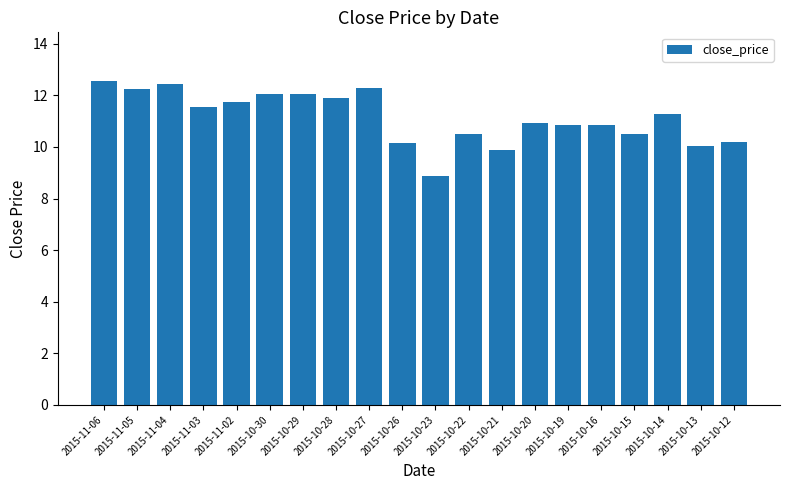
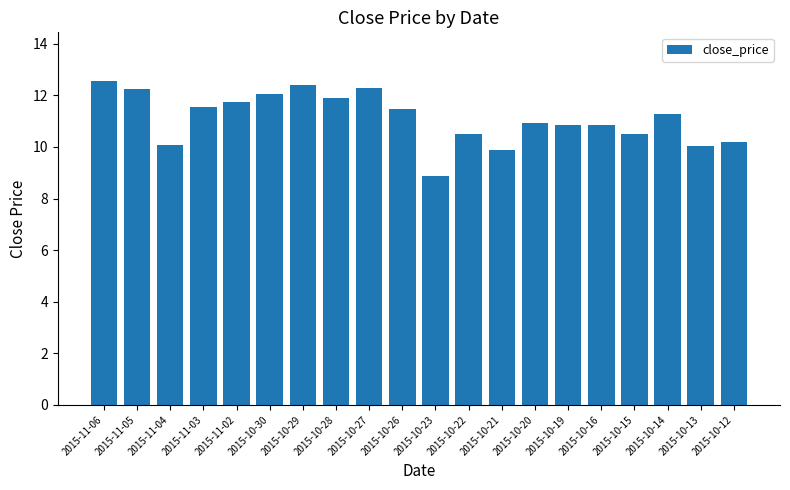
  {
    "2015-11-06": 12.6,
    "2015-11-05": 12.3,
-   "2015-11-04": 12.4,
+   "2015-11-04": 10.1,
    "2015-11-03": 11.6,
    "2015-11-02": 11.8,
    "2015-10-30": 12.0,
-   "2015-10-29": 12.1,
+   "2015-10-29": 12.4,
    "2015-10-28": 11.9,
    "2015-10-27": 12.3,
-   "2015-10-26": 10.2,
+   "2015-10-26": 11.5,
    "2015-10-23": 8.9,
    "2015-10-22": 10.5,
    "2015-10-21": 9.9,
    "2015-10-20": 10.9,
    "2015-10-19": 10.9,
    "2015-10-16": 10.9,
    "2015-10-15": 10.5,
    "2015-10-14": 11.3,
    "2015-10-13": 10.0,
    "2015-10-12": 10.2
  }
